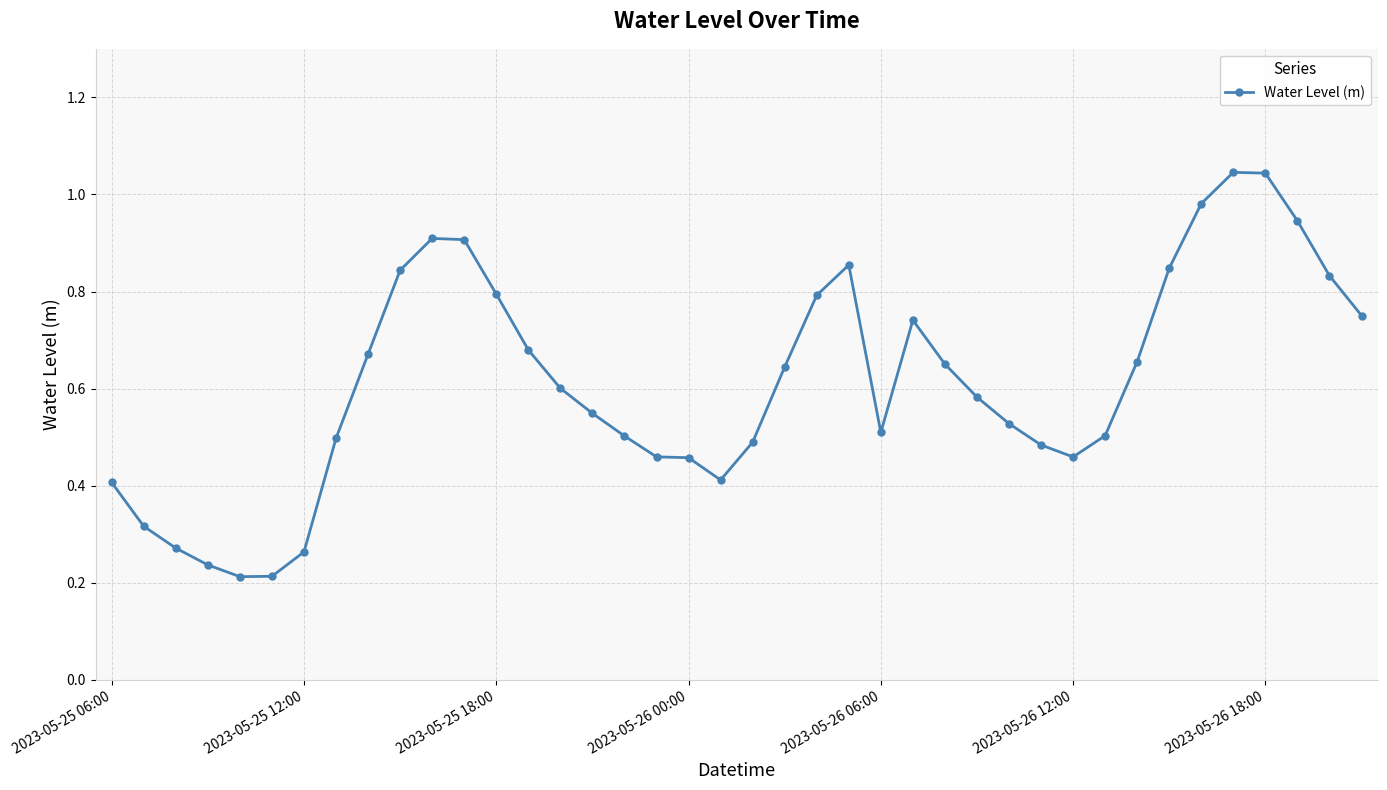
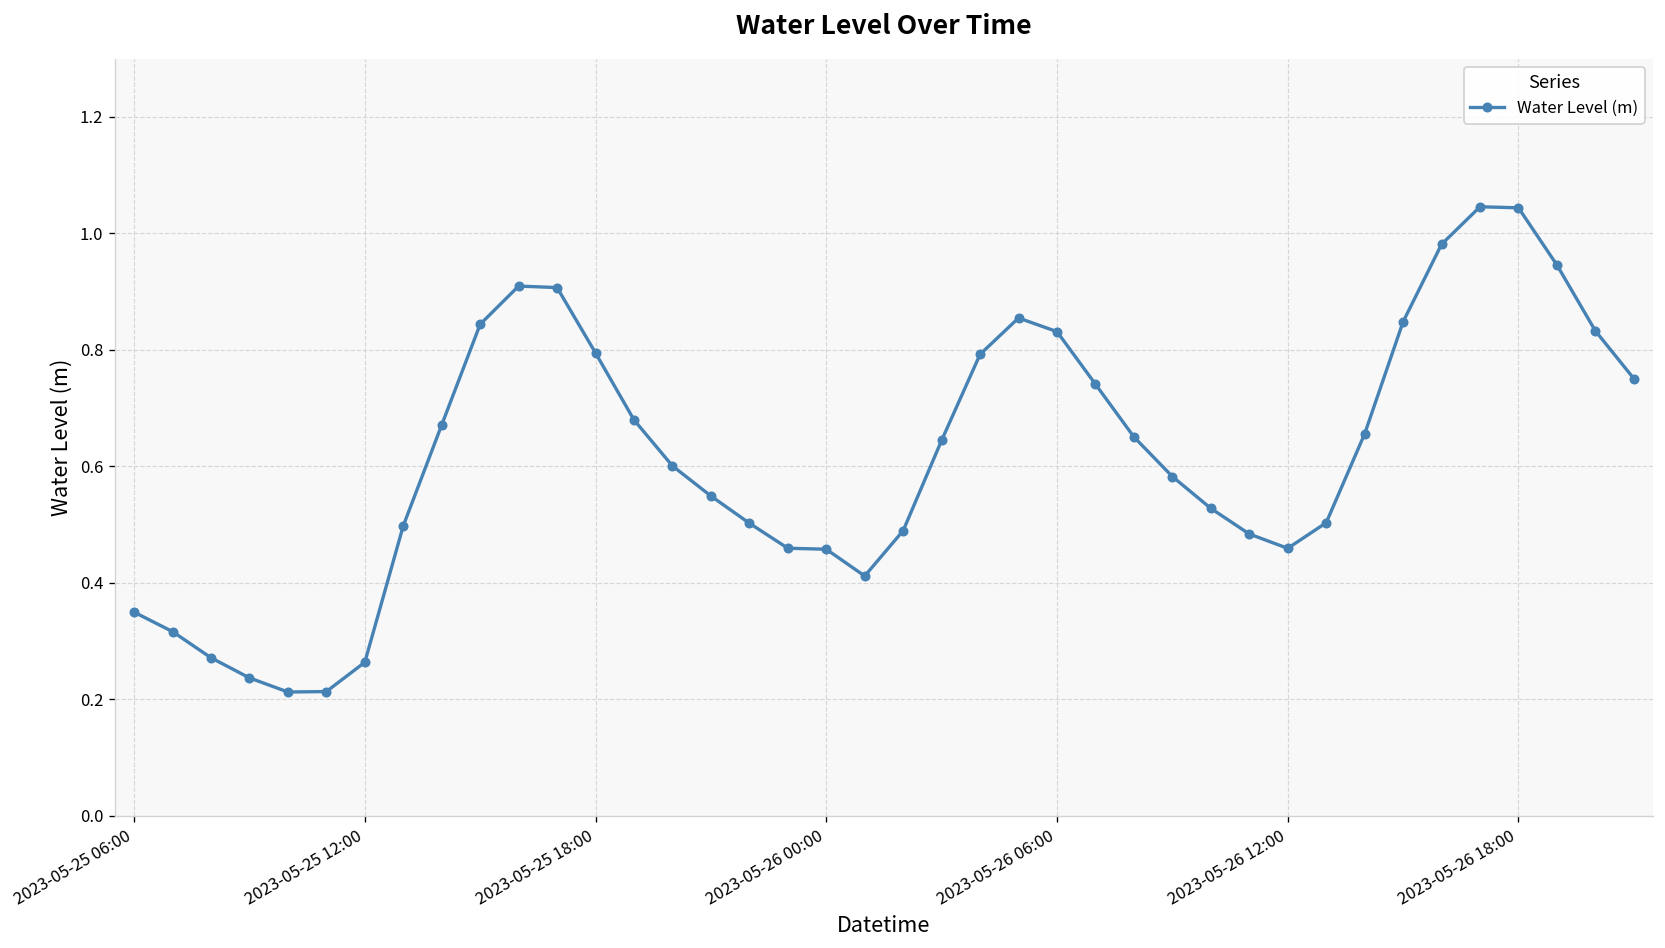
  {
-   "2023-05-25 06:00": 0.41,
+   "2023-05-25 06:00": 0.35,
    "2023-05-25 12:00": 0.26,
    "2023-05-25 18:00": 0.79,
    "2023-05-26 00:00": 0.46,
-   "2023-05-26 06:00": 0.51,
+   "2023-05-26 06:00": 0.83,
    "2023-05-26 12:00": 0.46,
    "2023-05-26 18:00": 1.04
  }
